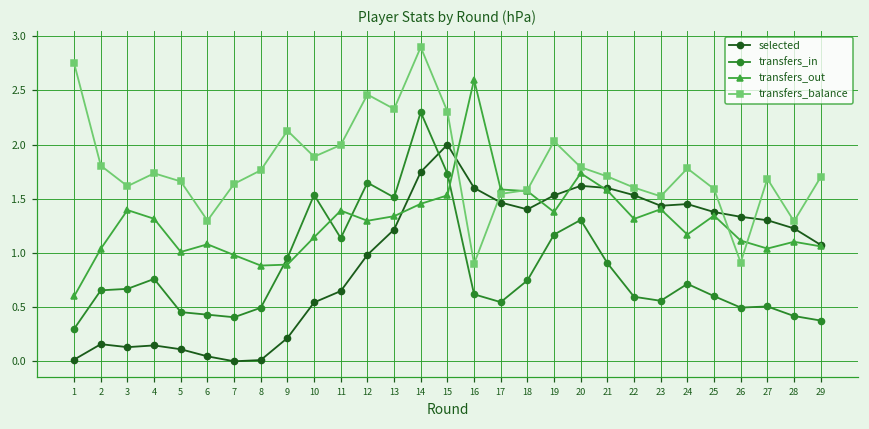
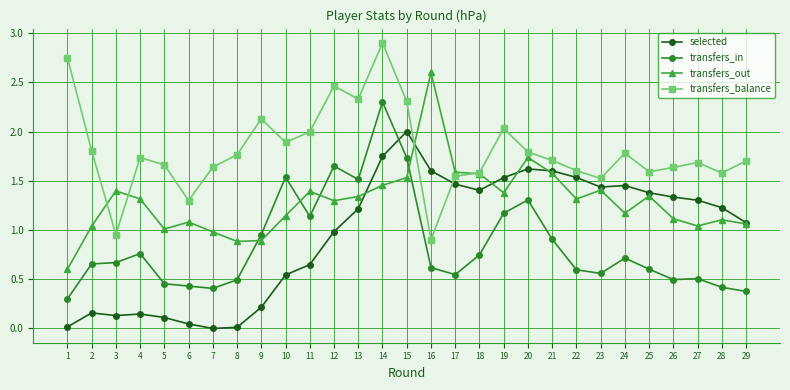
  {
    "transfers_balance": {
      "1": 2.8,
      "2": 1.8,
-     "3": 1.6,
+     "3": 1.0,
      "4": 1.7,
      "5": 1.7,
      "6": 1.3,
      "7": 1.6,
      "8": 1.8,
      "9": 2.1,
      "10": 1.9,
      "11": 2.0,
      "12": 2.5,
      "13": 2.3,
      "14": 2.9,
      "15": 2.3,
      "16": 0.9,
      "17": 1.5,
      "19": 2.0,
      "20": 1.8,
      "21": 1.7,
      "22": 1.6,
      "23": 1.5,
      "24": 1.8,
      "25": 1.6,
-     "26": 0.9,
+     "26": 1.6,
      "27": 1.7,
-     "28": 1.3,
+     "28": 1.6,
      "29": 1.7
    }
  }
